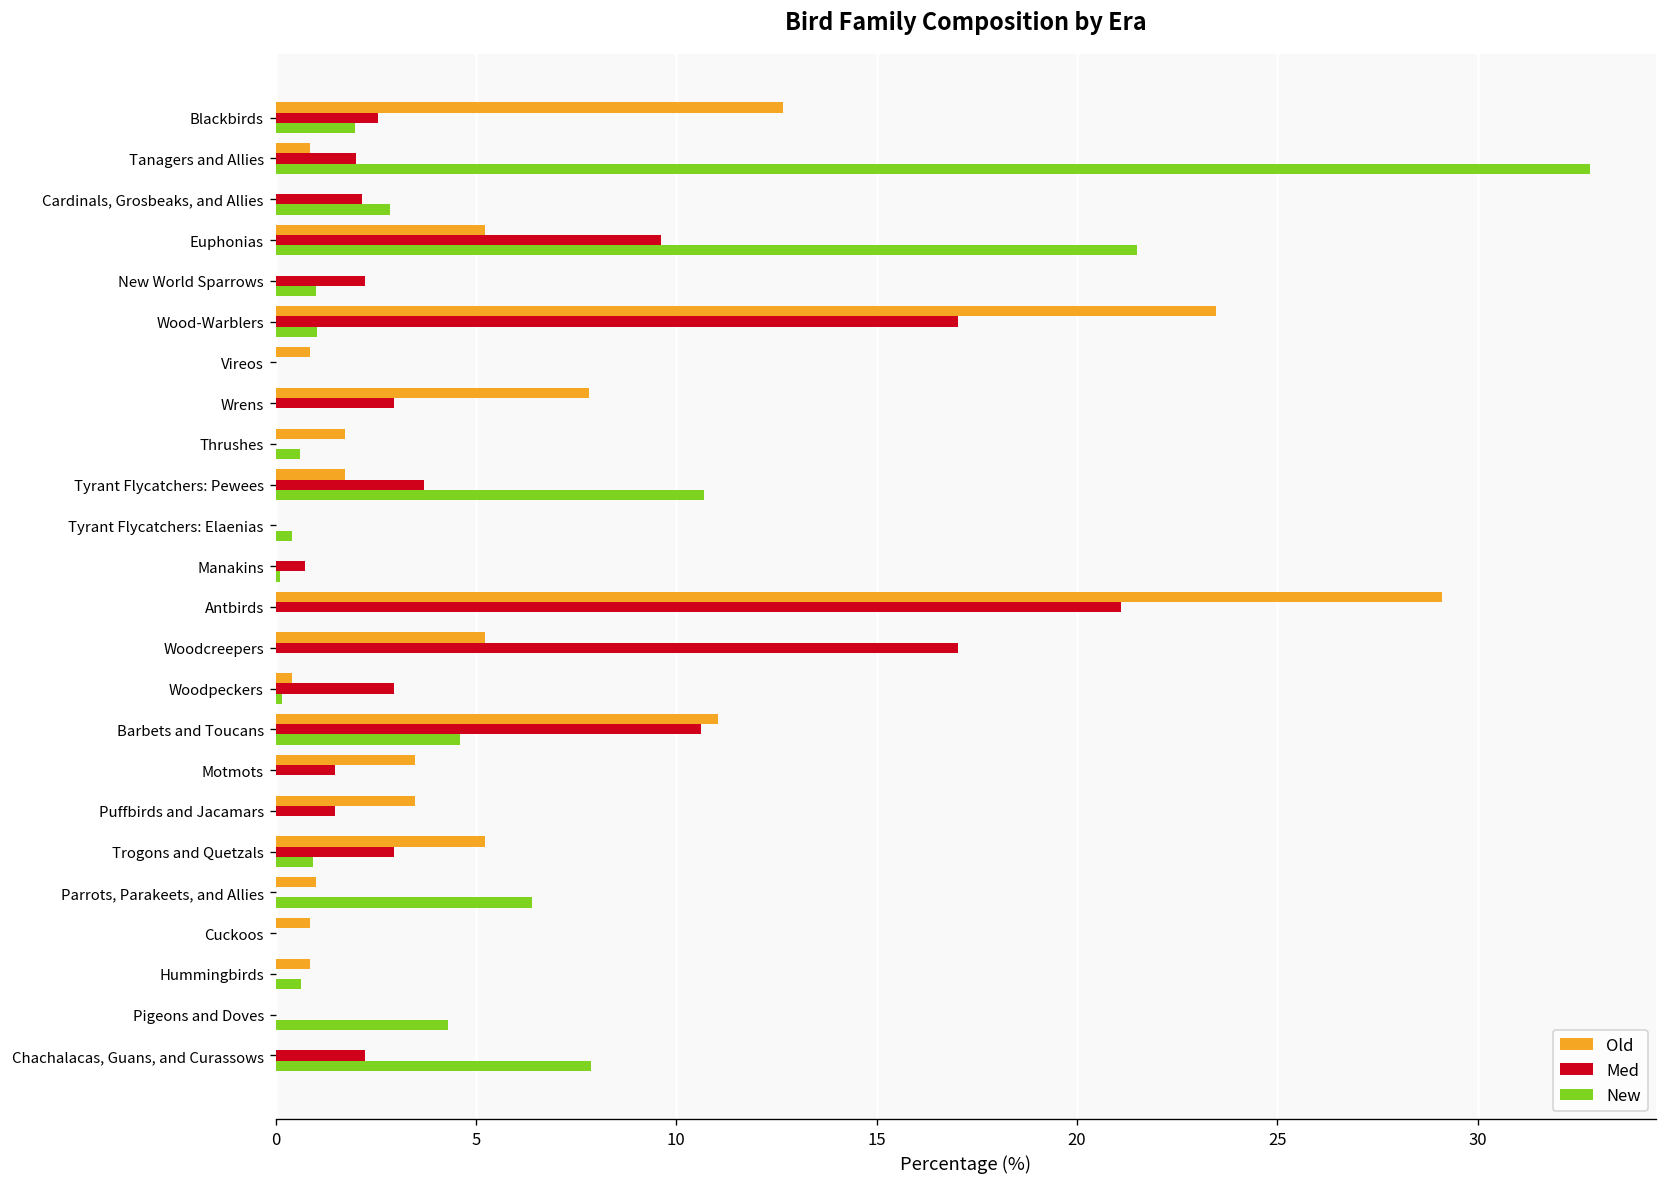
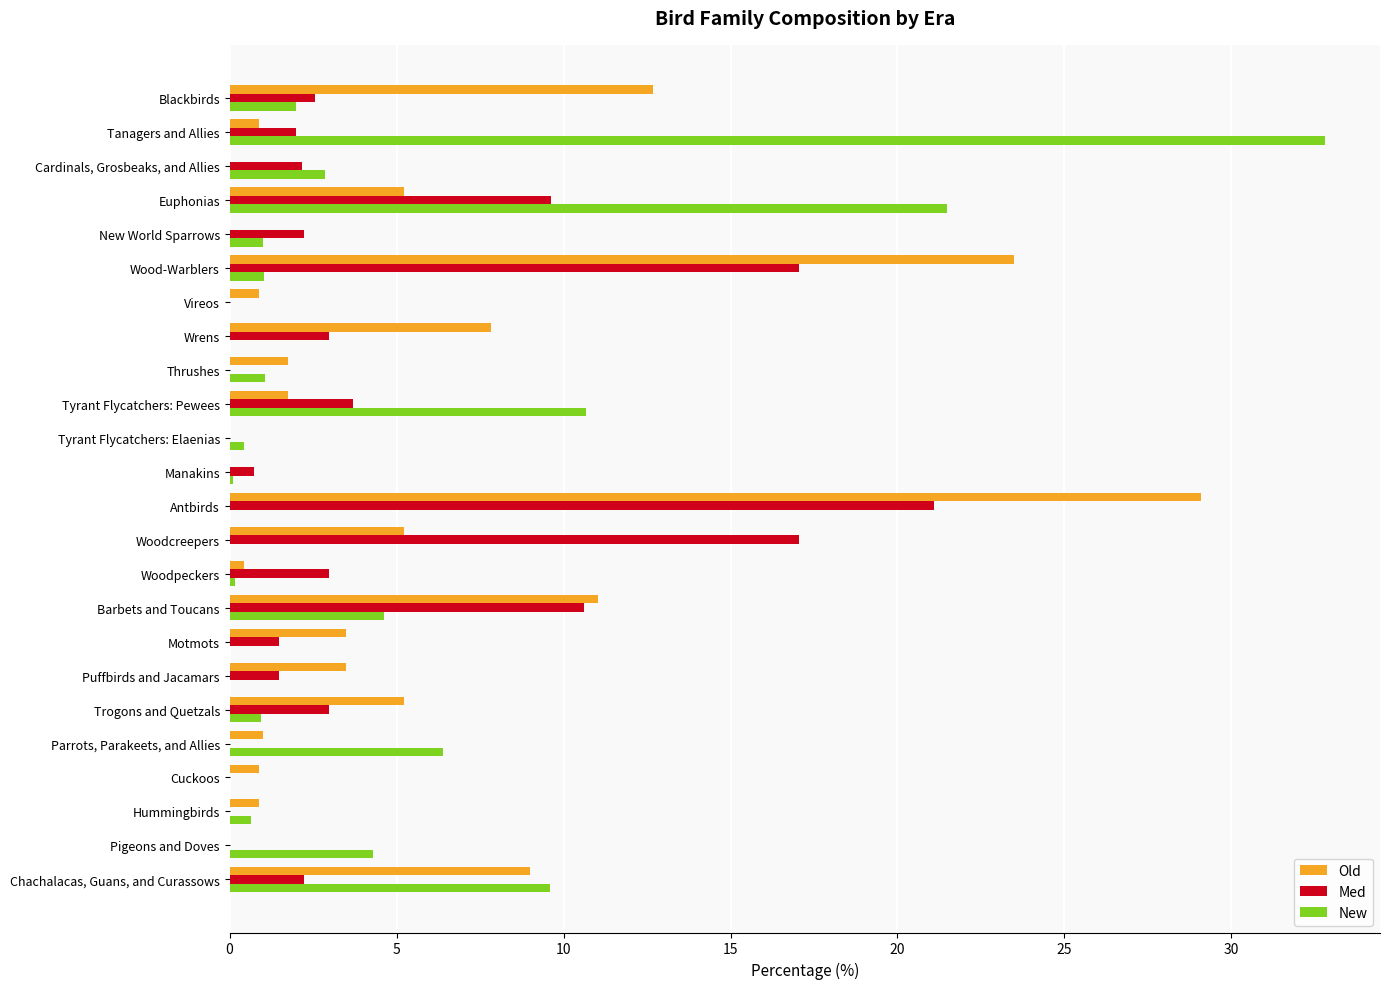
  {
    "Old": {
      "Blackbirds": 12.7,
      "Tanagers and Allies": 0.9,
      "Cardinals, Grosbeaks, and Allies": 0,
      "Euphonias": 5.2,
      "New World Sparrows": 0,
      "Wood-Warblers": 23.5,
      "Vireos": 0.9,
      "Wrens": 7.8,
      "Thrushes": 1.7,
      "Tyrant Flycatchers: Pewees": 1.7,
      "Tyrant Flycatchers: Elaenias": 0,
      "Manakins": 0,
      "Antbirds": 29.1,
      "Woodcreepers": 5.2,
      "Woodpeckers": 0.4,
      "Barbets and Toucans": 11,
      "Motmots": 3.5,
      "Puffbirds and Jacamars": 3.5,
      "Trogons and Quetzals": 5.2,
      "Parrots, Parakeets, and Allies": 1,
      "Cuckoos": 0.9,
      "Hummingbirds": 0.9,
      "Pigeons and Doves": 0,
-     "Chachalacas, Guans, and Curassows": 0
+     "Chachalacas, Guans, and Curassows": 9
    },
    "Med": {
      "Blackbirds": 2.5,
      "Tanagers and Allies": 2.0,
      "Cardinals, Grosbeaks, and Allies": 2.2,
      "Euphonias": 9.6,
      "New World Sparrows": 2.2,
      "Wood-Warblers": 17.0,
      "Vireos": 0.0,
      "Wrens": 3.0,
      "Thrushes": 0.0,
      "Tyrant Flycatchers: Pewees": 3.7,
      "Tyrant Flycatchers: Elaenias": 0.0,
      "Manakins": 0.7,
      "Antbirds": 21.1,
      "Woodcreepers": 17.0,
      "Woodpeckers": 3.0,
      "Barbets and Toucans": 10.6,
      "Motmots": 1.5,
      "Puffbirds and Jacamars": 1.5,
      "Trogons and Quetzals": 3.0,
      "Parrots, Parakeets, and Allies": 0.0,
      "Cuckoos": 0.0,
      "Hummingbirds": 0.0,
      "Pigeons and Doves": 0.0,
      "Chachalacas, Guans, and Curassows": 2.2
    },
    "New": {
      "Blackbirds": 2.0,
      "Tanagers and Allies": 32.8,
      "Cardinals, Grosbeaks, and Allies": 2.8,
      "Euphonias": 21.5,
      "New World Sparrows": 1.0,
      "Wood-Warblers": 1.0,
      "Vireos": 0.0,
      "Wrens": 0.0,
-     "Thrushes": 0.6,
+     "Thrushes": 1.0,
      "Tyrant Flycatchers: Pewees": 10.7,
      "Tyrant Flycatchers: Elaenias": 0.4,
      "Manakins": 0.1,
      "Antbirds": 0.0,
      "Woodcreepers": 0.0,
      "Woodpeckers": 0.2,
      "Barbets and Toucans": 4.6,
      "Motmots": 0.0,
      "Puffbirds and Jacamars": 0.0,
      "Trogons and Quetzals": 0.9,
      "Parrots, Parakeets, and Allies": 6.4,
      "Cuckoos": 0.0,
      "Hummingbirds": 0.6,
      "Pigeons and Doves": 4.3,
-     "Chachalacas, Guans, and Curassows": 7.9
+     "Chachalacas, Guans, and Curassows": 9.6
    }
  }
